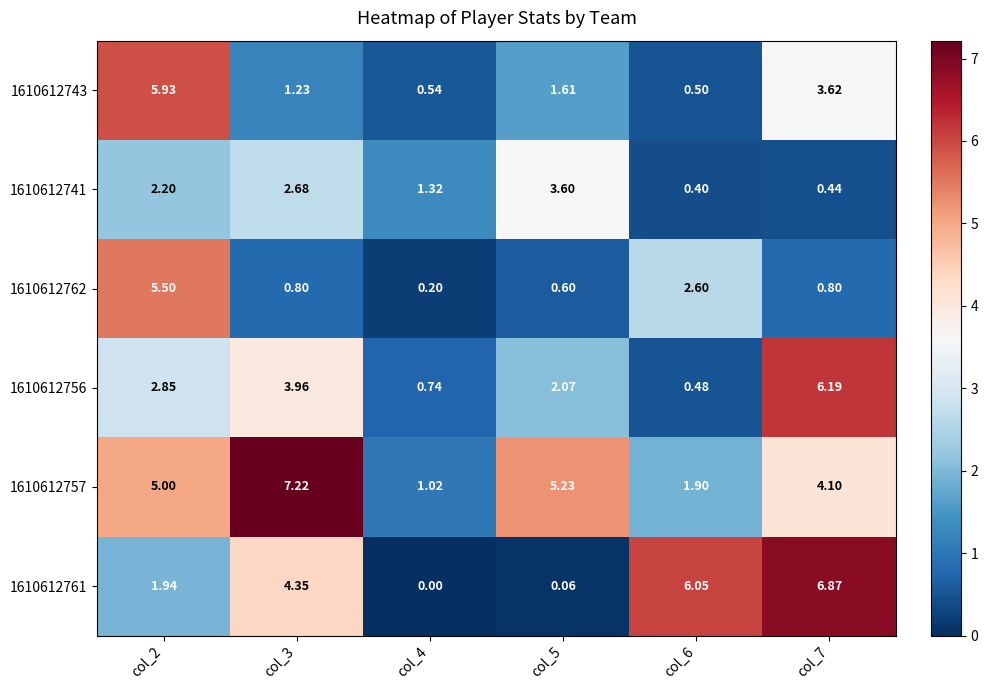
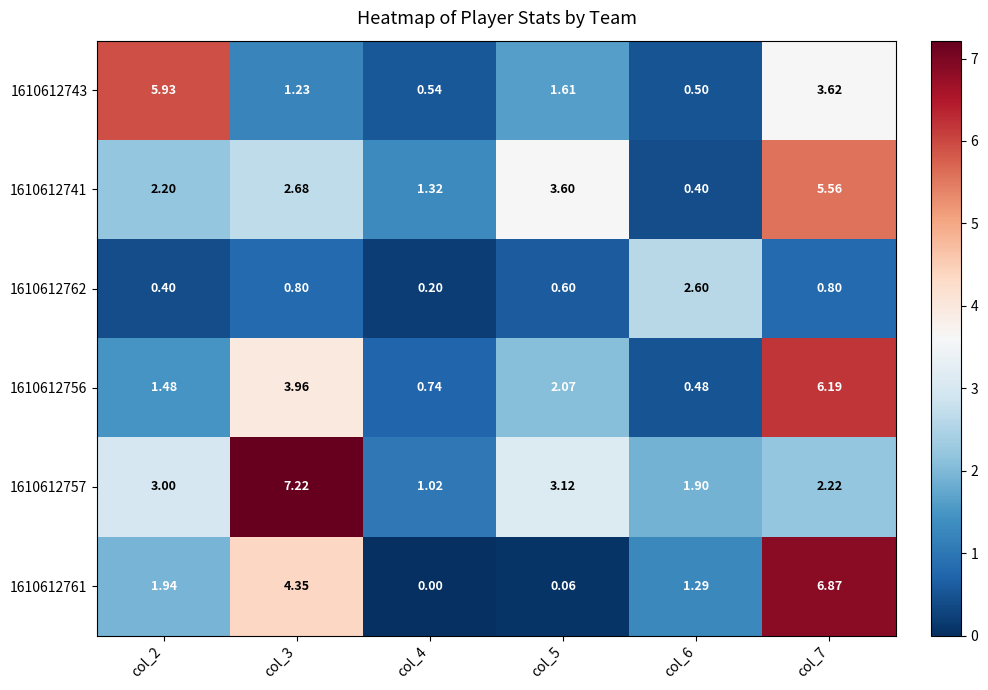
  {
    "1610612743": {
      "col_2": 5.93,
      "col_3": 1.23,
      "col_4": 0.54,
      "col_5": 1.61,
      "col_6": 0.50,
      "col_7": 3.62
    },
    "1610612741": {
      "col_2": 2.20,
      "col_3": 2.68,
      "col_4": 1.32,
      "col_5": 3.60,
      "col_6": 0.40,
-     "col_7": 0.44
+     "col_7": 5.56
    },
    "1610612762": {
-     "col_2": 5.50,
+     "col_2": 0.40,
      "col_3": 0.80,
      "col_4": 0.20,
      "col_5": 0.60,
      "col_6": 2.60,
      "col_7": 0.80
    },
    "1610612756": {
-     "col_2": 2.85,
+     "col_2": 1.48,
      "col_3": 3.96,
      "col_4": 0.74,
      "col_5": 2.07,
      "col_6": 0.48,
      "col_7": 6.19
    },
    "1610612757": {
-     "col_2": 5.00,
+     "col_2": 3.00,
      "col_3": 7.22,
      "col_4": 1.02,
-     "col_5": 5.23,
+     "col_5": 3.12,
      "col_6": 1.90,
-     "col_7": 4.10
+     "col_7": 2.22
    },
    "1610612761": {
      "col_2": 1.94,
      "col_3": 4.35,
      "col_4": 0.00,
      "col_5": 0.06,
-     "col_6": 6.05,
+     "col_6": 1.29,
      "col_7": 6.87
    }
  }
